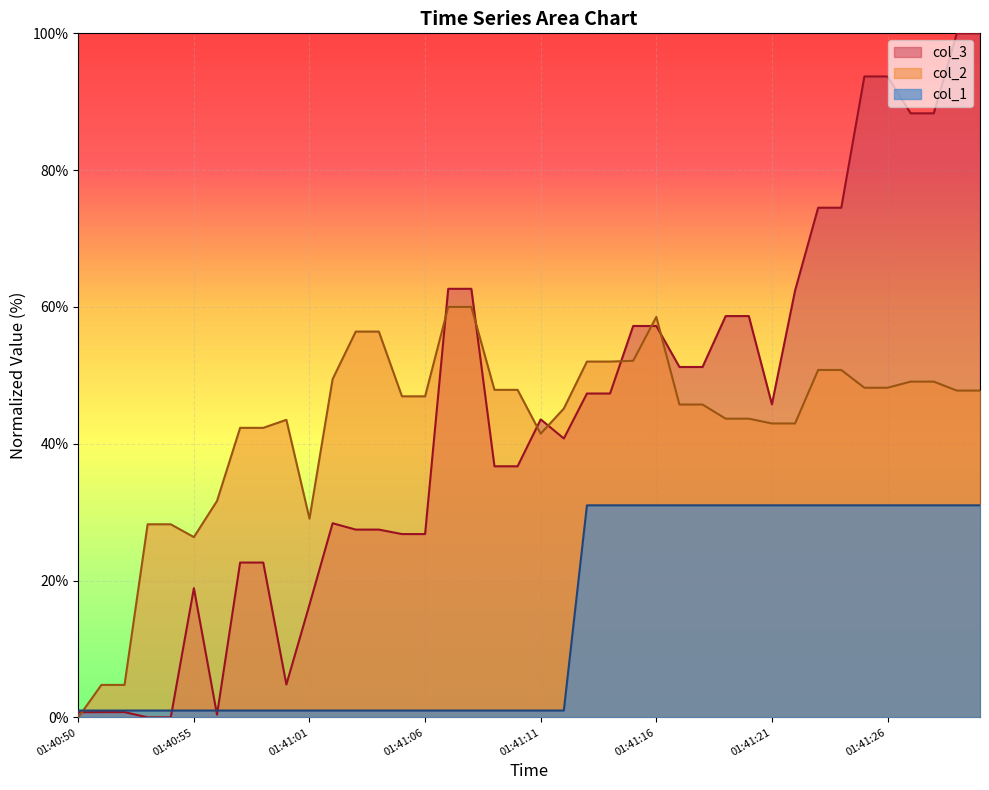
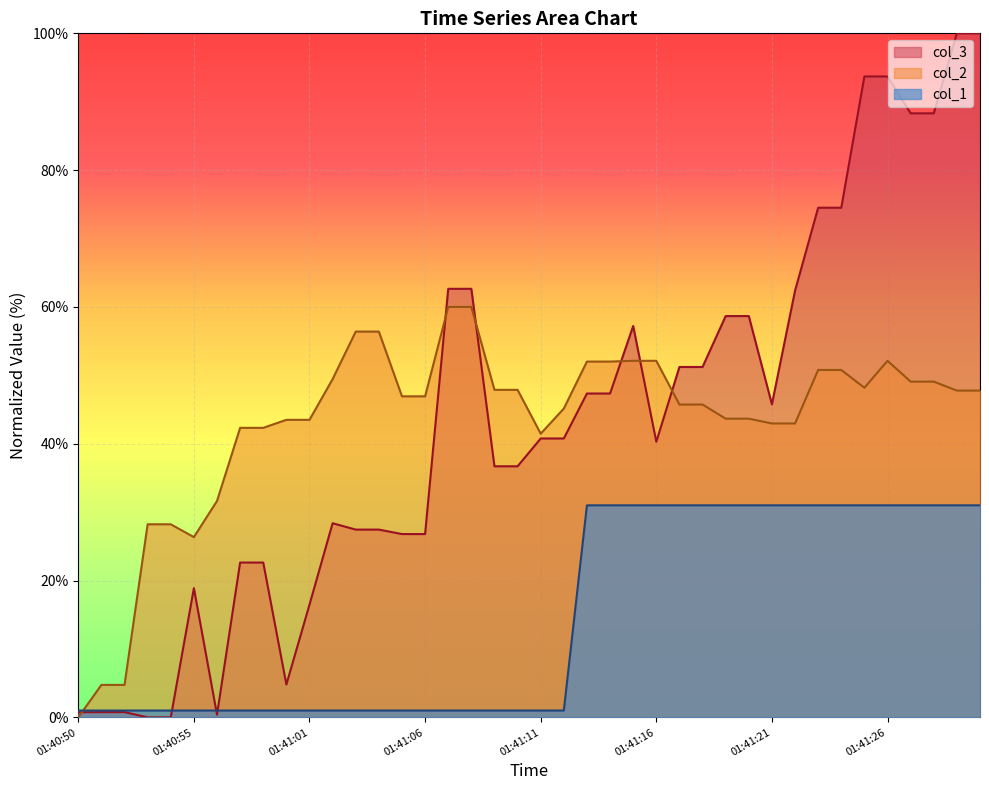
  {
    "col_3": {
      "01:40:55": "19%",
      "01:41:01": "16%",
      "01:41:06": "27%",
-     "01:41:11": "44%",
-     "01:41:16": "57%",
+     "01:41:11": "41%",
+     "01:41:16": "40%",
      "01:41:21": "46%",
      "01:41:26": "94%"
    },
    "col_2": {
      "01:40:50": "0%",
      "01:40:55": "26%",
-     "01:41:01": "29%",
+     "01:41:01": "43%",
      "01:41:06": "47%",
      "01:41:11": "41%",
-     "01:41:16": "59%",
+     "01:41:16": "52%",
      "01:41:21": "43%",
-     "01:41:26": "48%"
+     "01:41:26": "52%"
    },
    "col_1": {
      "01:40:55": "1%",
      "01:41:01": "1%",
      "01:41:06": "1%",
      "01:41:11": "1%",
      "01:41:16": "31%",
      "01:41:21": "31%",
      "01:41:26": "31%"
    }
  }
